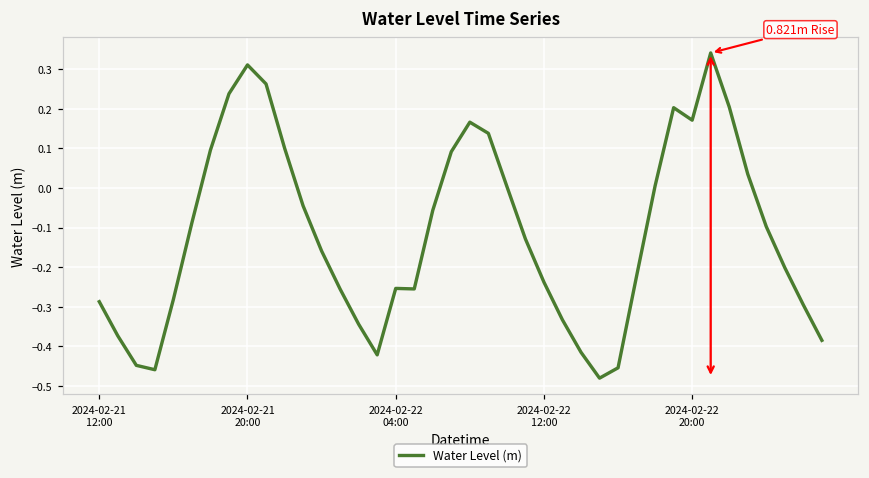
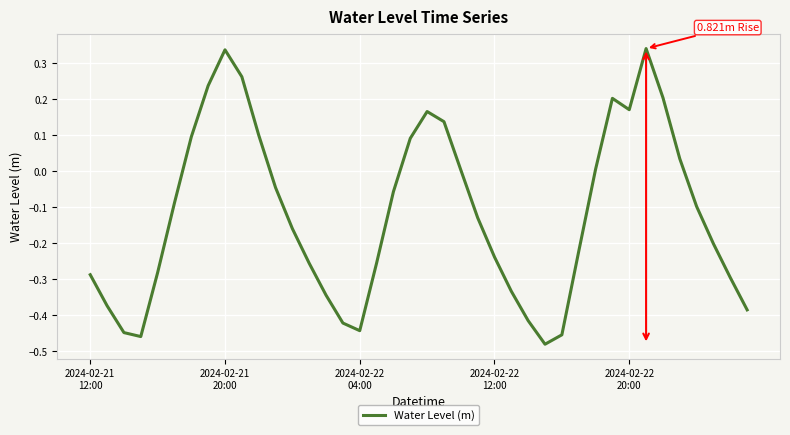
  {
    "2024-02-21 12:00": -0.29,
-   "2024-02-21 20:00": 0.31,
-   "2024-02-22 04:00": -0.25,
+   "2024-02-21 20:00": 0.34,
+   "2024-02-22 04:00": -0.44,
    "2024-02-22 12:00": -0.24,
    "2024-02-22 20:00": 0.17
  }
